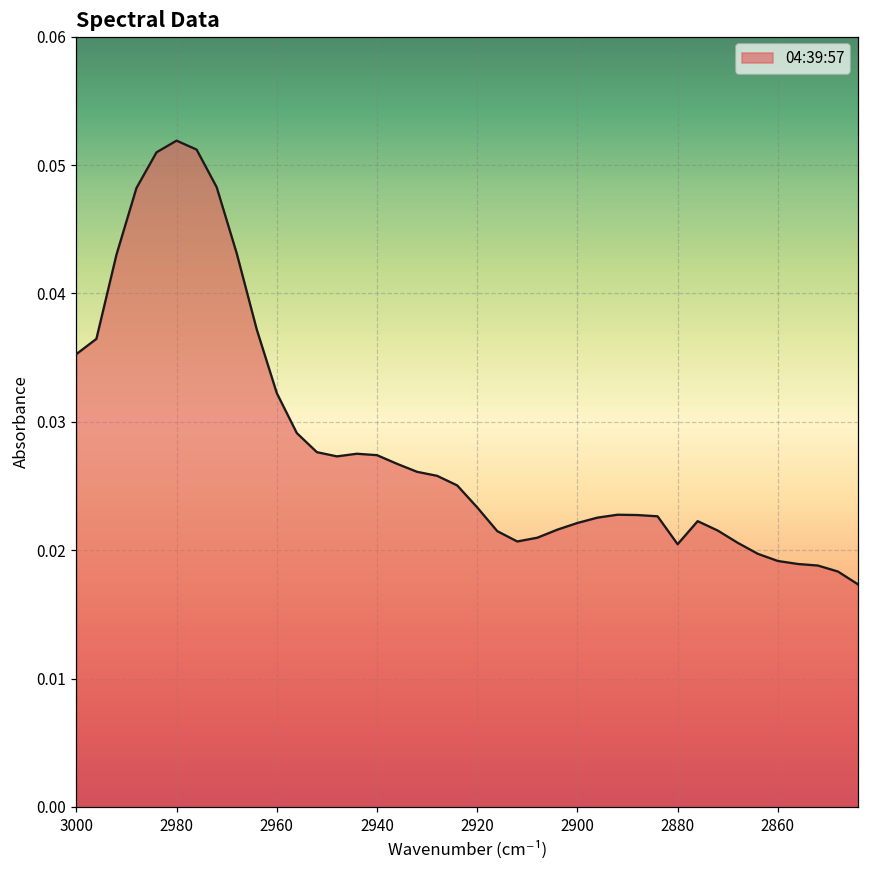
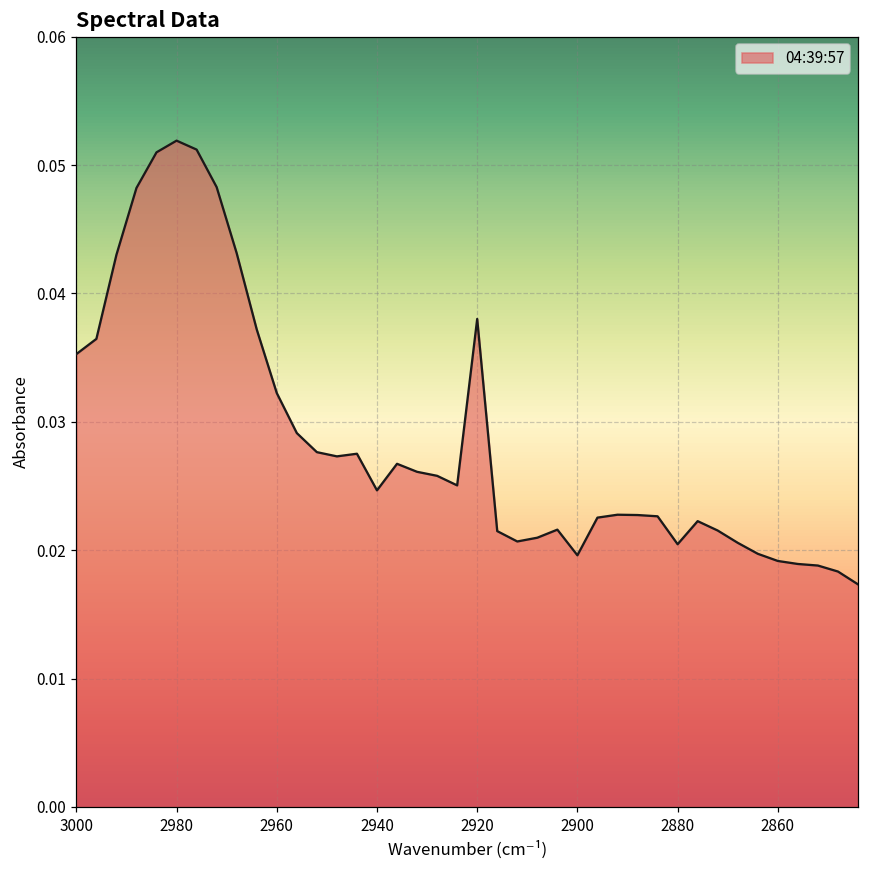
  {
    "3000": 0.0353,
    "2980": 0.0519,
    "2960": 0.0322,
-   "2940": 0.0274,
-   "2920": 0.0233,
-   "2900": 0.0221,
+   "2940": 0.0247,
+   "2920": 0.0380,
+   "2900": 0.0196,
    "2880": 0.0205,
    "2860": 0.0192
  }
